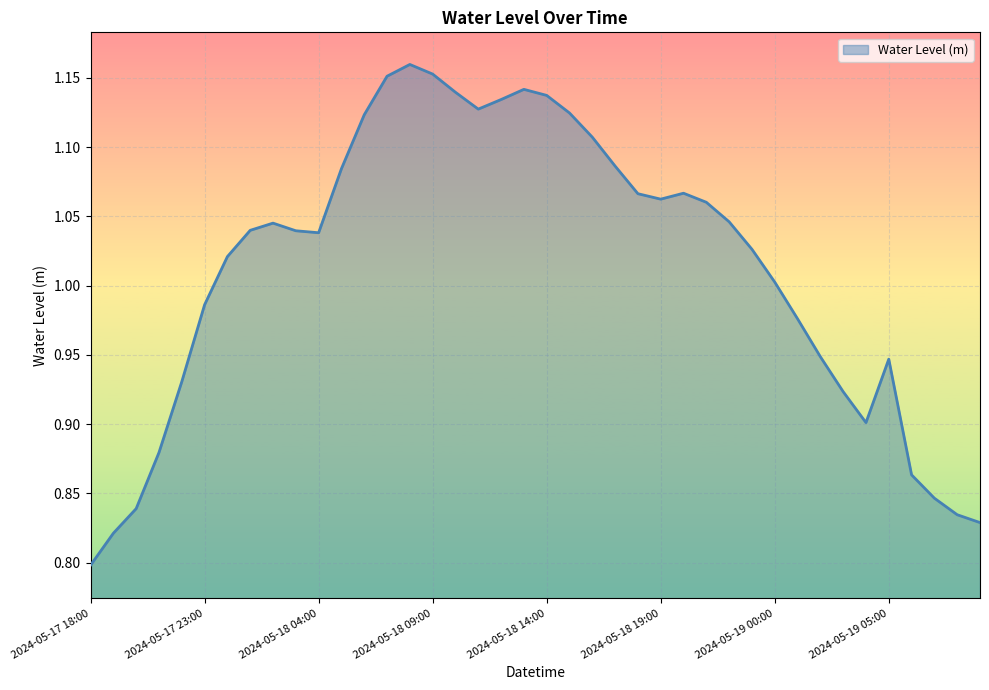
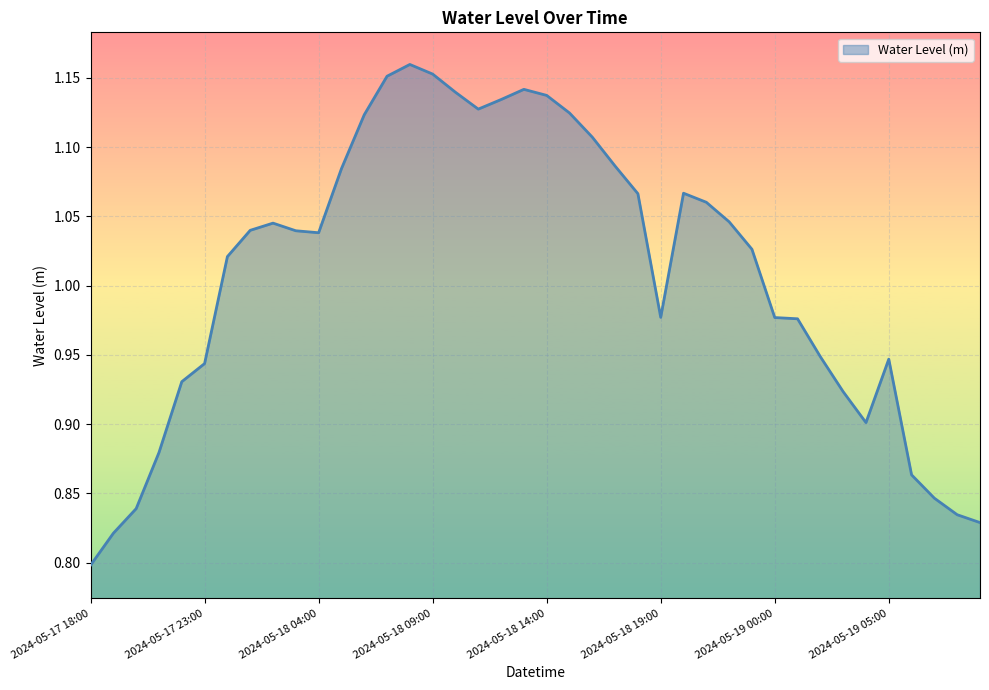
  {
    "2024-05-17 18:00": 0.798,
-   "2024-05-17 23:00": 0.986,
+   "2024-05-17 23:00": 0.944,
    "2024-05-18 04:00": 1.038,
    "2024-05-18 09:00": 1.153,
    "2024-05-18 14:00": 1.137,
-   "2024-05-18 19:00": 1.063,
-   "2024-05-19 00:00": 1.003,
+   "2024-05-18 19:00": 0.977,
+   "2024-05-19 00:00": 0.977,
    "2024-05-19 05:00": 0.947
  }
